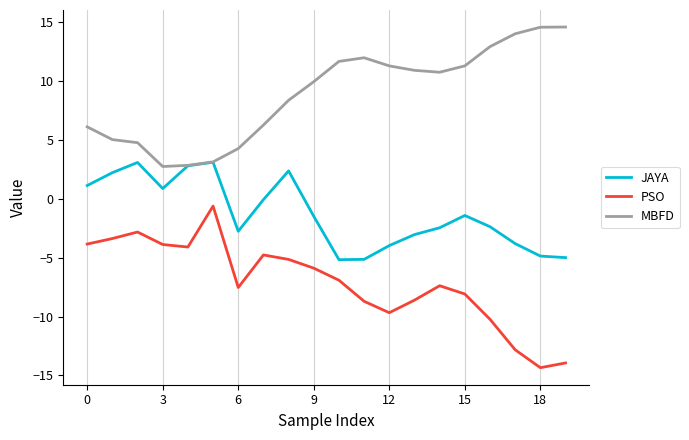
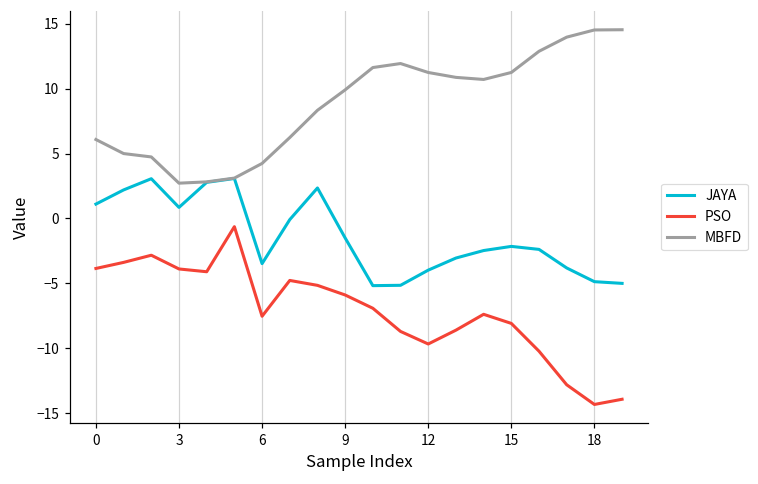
  {
    "JAYA": {
      "0": 1.1,
      "3": 0.9,
-     "6": -2.8,
+     "6": -3.5,
      "9": -1.5,
      "12": -4.0,
-     "15": -1.4,
+     "15": -2.2,
      "18": -4.9
    },
    "PSO": {
      "0": -3.9,
      "3": -3.9,
      "6": -7.5,
      "9": -5.9,
      "12": -9.7,
      "15": -8.1,
      "18": -14.3
    },
    "MBFD": {
      "0": 6.1,
      "3": 2.7,
      "6": 4.2,
      "9": 9.9,
      "12": 11.3,
      "15": 11.3,
      "18": 14.5
    }
  }
